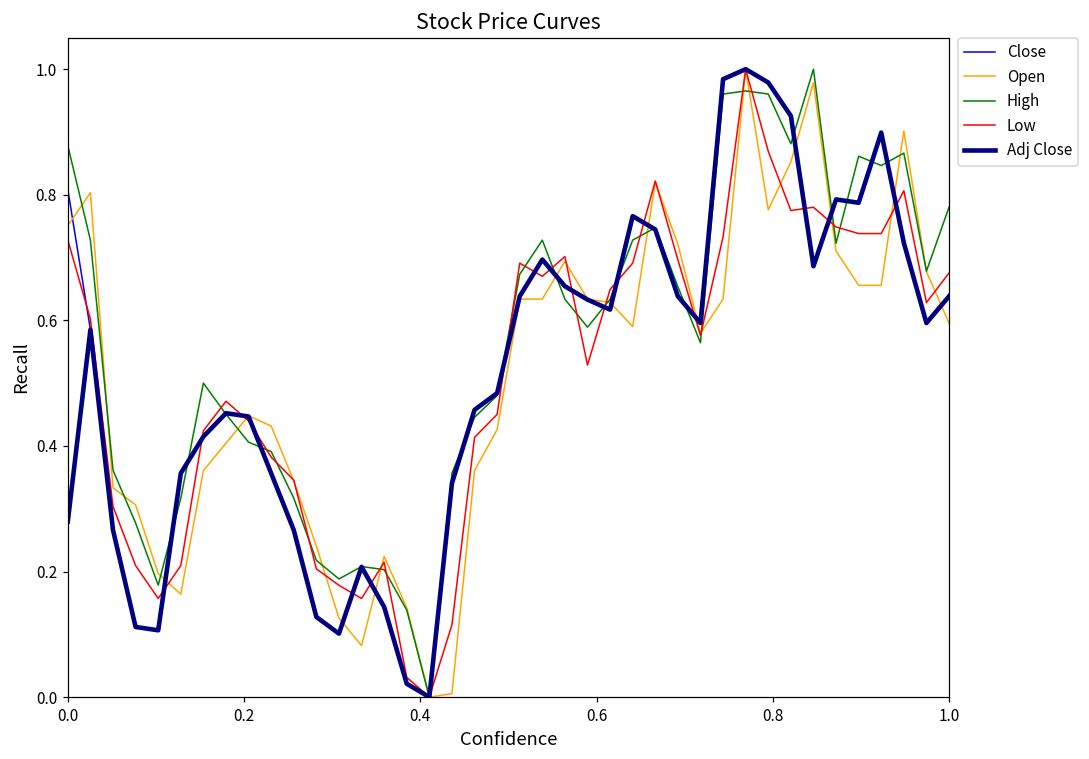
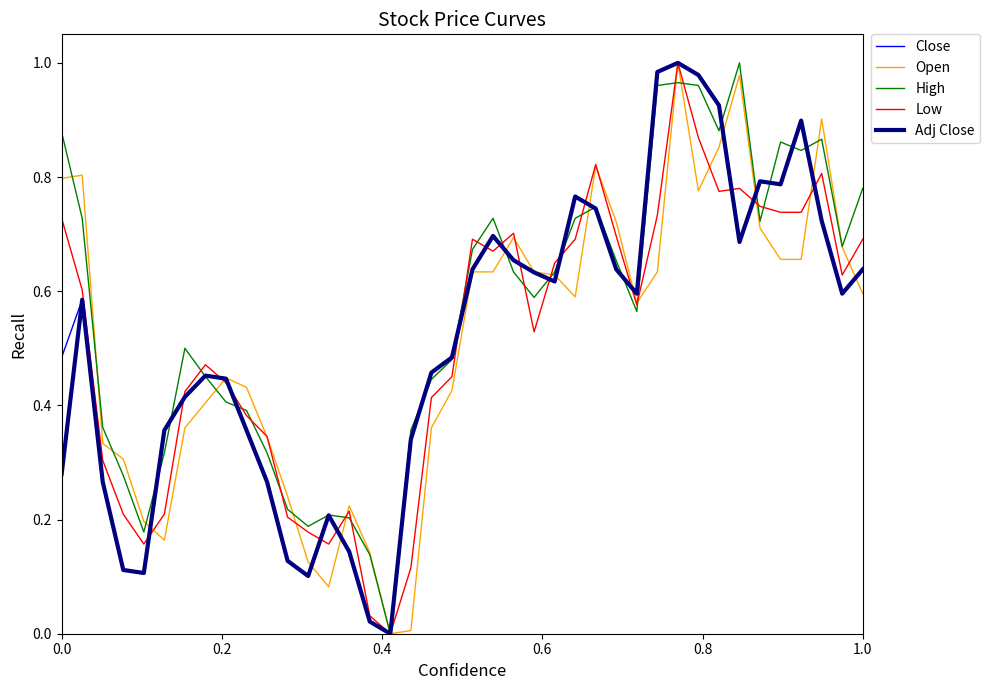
  {
    "Close": {
-     "0.0": 0.81
+     "0.0": 0.48
    },
    "Open": {
-     "0.0": 0.75,
+     "0.0": 0.80,
      "1.0": 0.60
    },
    "High": {
      "0.0": 0.88,
      "1.0": 0.78
    },
    "Low": {
      "0.0": 0.73,
-     "1.0": 0.68
+     "1.0": 0.69
    },
    "Adj Close": {
      "0.0": 0.28
    }
  }
